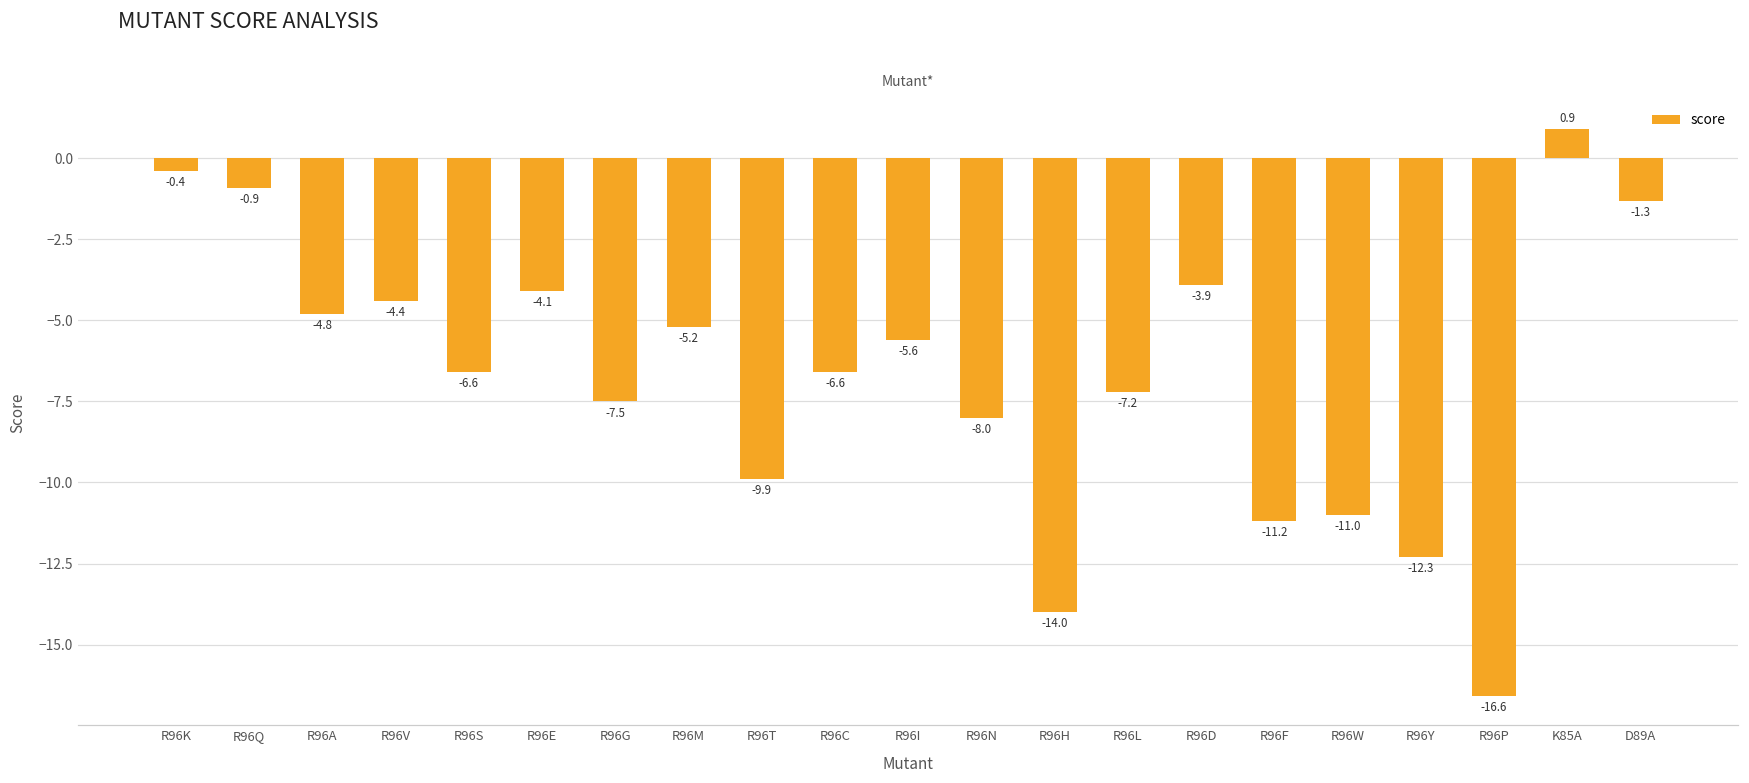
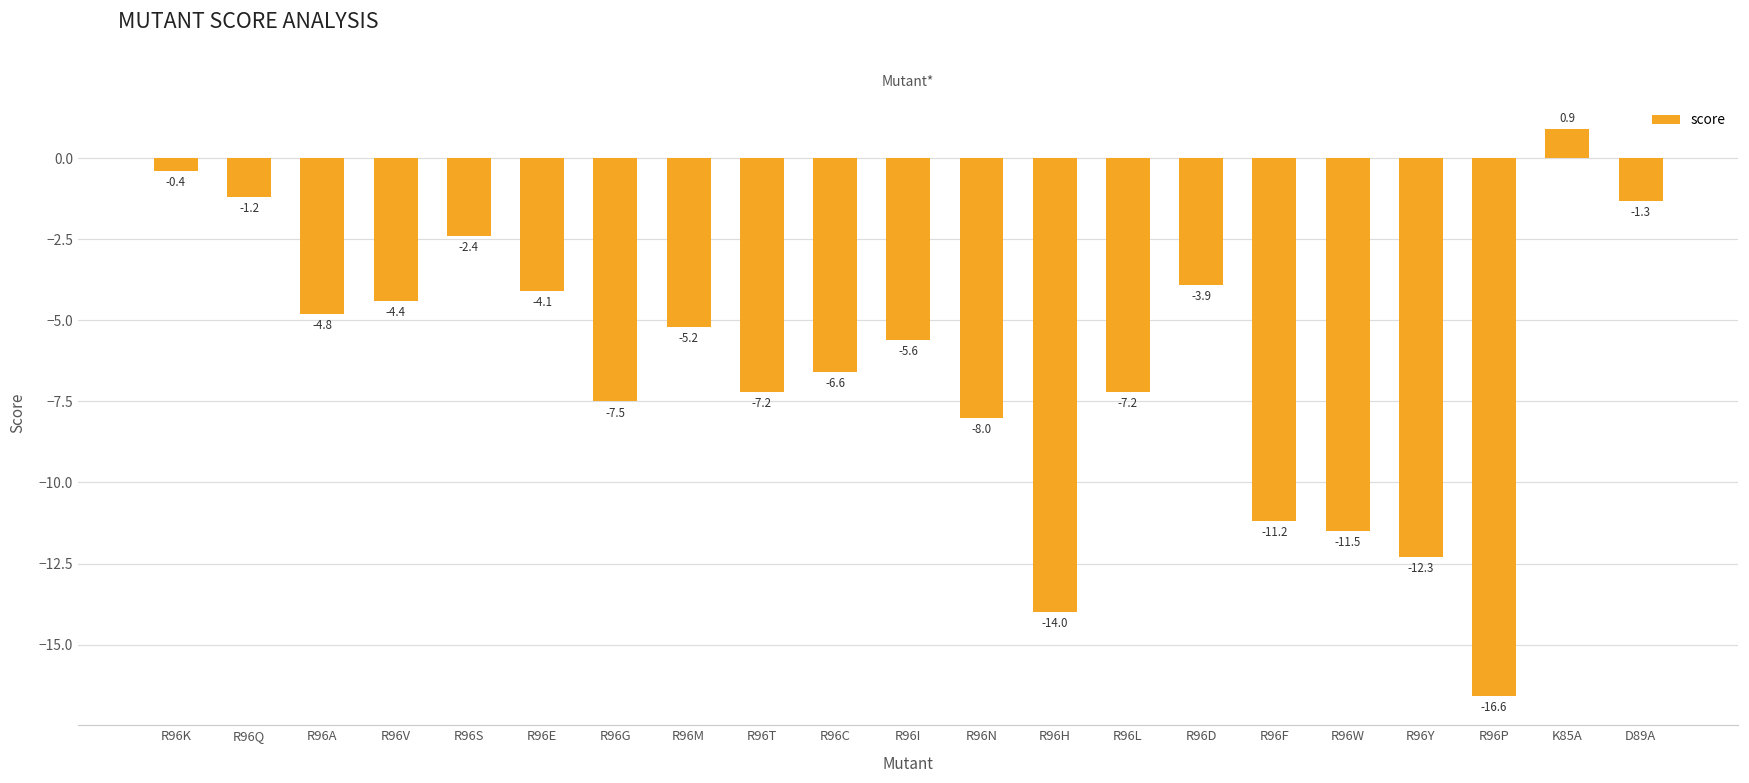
  {
    "R96K": -0.4,
-   "R96Q": -0.9,
+   "R96Q": -1.2,
    "R96A": -4.8,
    "R96V": -4.4,
-   "R96S": -6.6,
+   "R96S": -2.4,
    "R96E": -4.1,
    "R96G": -7.5,
    "R96M": -5.2,
-   "R96T": -9.9,
+   "R96T": -7.2,
    "R96C": -6.6,
    "R96I": -5.6,
    "R96N": -8.0,
    "R96H": -14.0,
    "R96L": -7.2,
    "R96D": -3.9,
    "R96F": -11.2,
-   "R96W": -11.0,
+   "R96W": -11.5,
    "R96Y": -12.3,
    "R96P": -16.6,
    "K85A": 0.9,
    "D89A": -1.3
  }
